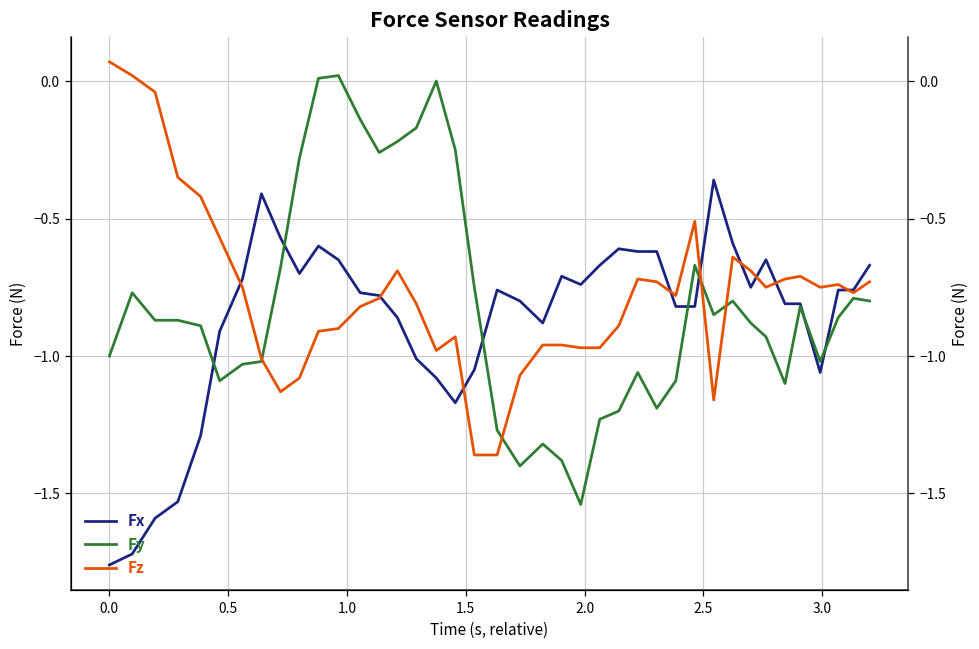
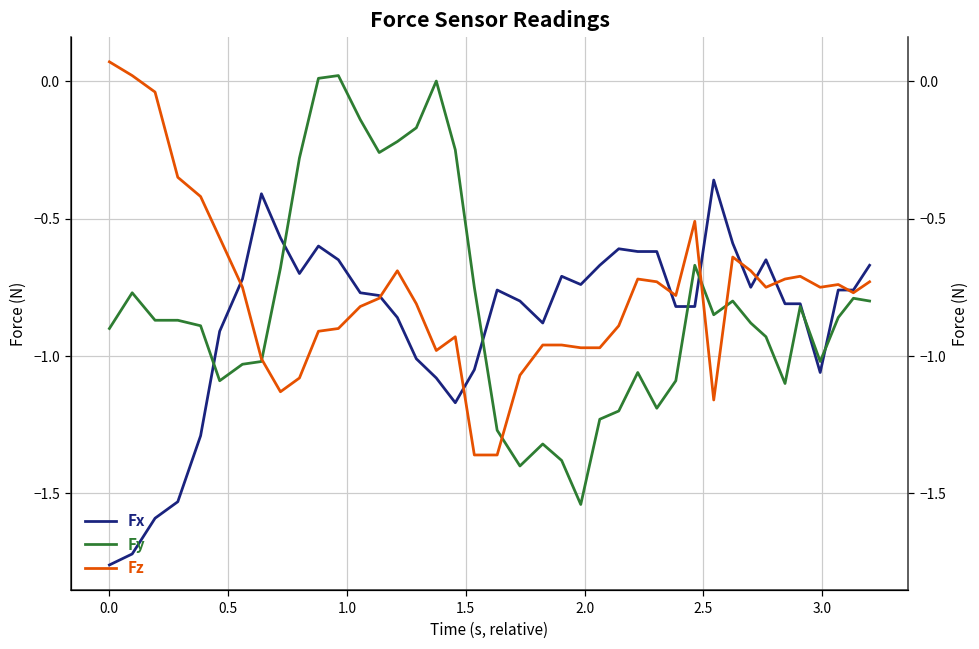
  {
    "Fx": {
      "0.0": -1.76
    },
    "Fy": {
-     "0.0": -1.0
+     "0.0": -0.9
    },
    "Fz": {
      "0.0": 0.07
    }
  }
